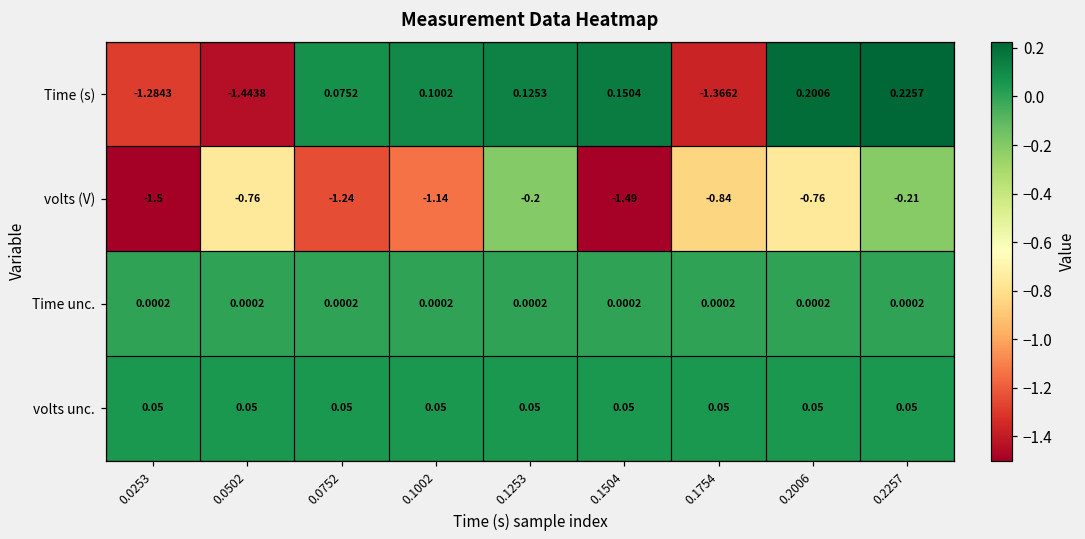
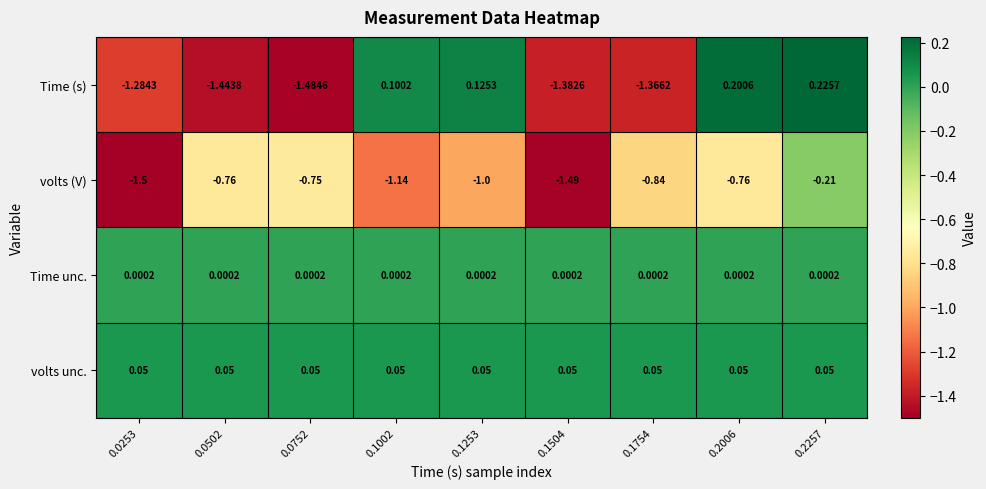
  {
    "Time (s)": {
      "0.0253": -1.2843,
      "0.0502": -1.4438,
-     "0.0752": 0.0752,
+     "0.0752": -1.4846,
      "0.1002": 0.1002,
      "0.1253": 0.1253,
-     "0.1504": 0.1504,
+     "0.1504": -1.3826,
      "0.1754": -1.3662,
      "0.2006": 0.2006,
      "0.2257": 0.2257
    },
    "volts (V)": {
      "0.0253": -1.5,
      "0.0502": -0.76,
-     "0.0752": -1.24,
+     "0.0752": -0.75,
      "0.1002": -1.14,
-     "0.1253": -0.2,
+     "0.1253": -1.0,
      "0.1504": -1.49,
      "0.1754": -0.84,
      "0.2006": -0.76,
      "0.2257": -0.21
    },
    "Time unc.": {
      "0.0253": 0.0002,
      "0.0502": 0.0002,
      "0.0752": 0.0002,
      "0.1002": 0.0002,
      "0.1253": 0.0002,
      "0.1504": 0.0002,
      "0.1754": 0.0002,
      "0.2006": 0.0002,
      "0.2257": 0.0002
    },
    "volts unc.": {
      "0.0253": 0.05,
      "0.0502": 0.05,
      "0.0752": 0.05,
      "0.1002": 0.05,
      "0.1253": 0.05,
      "0.1504": 0.05,
      "0.1754": 0.05,
      "0.2006": 0.05,
      "0.2257": 0.05
    }
  }
